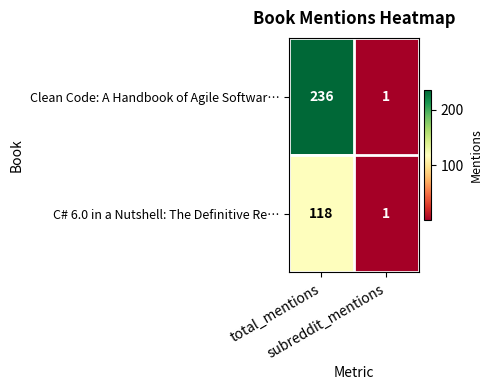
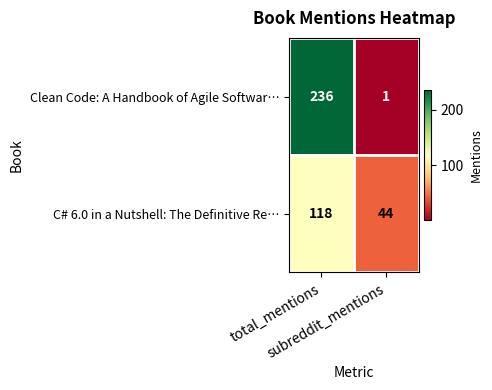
  {
    "Clean Code: A Handbook of Agile Softwar…": {
      "total_mentions": 236,
      "subreddit_mentions": 1
    },
    "C# 6.0 in a Nutshell: The Definitive Re…": {
      "total_mentions": 118,
-     "subreddit_mentions": 1
+     "subreddit_mentions": 44
    }
  }
